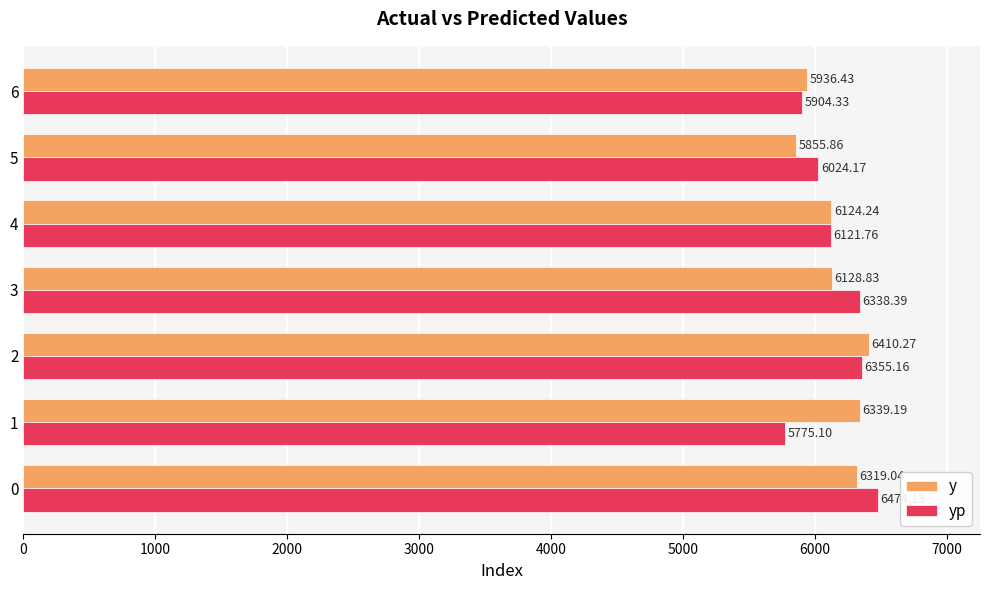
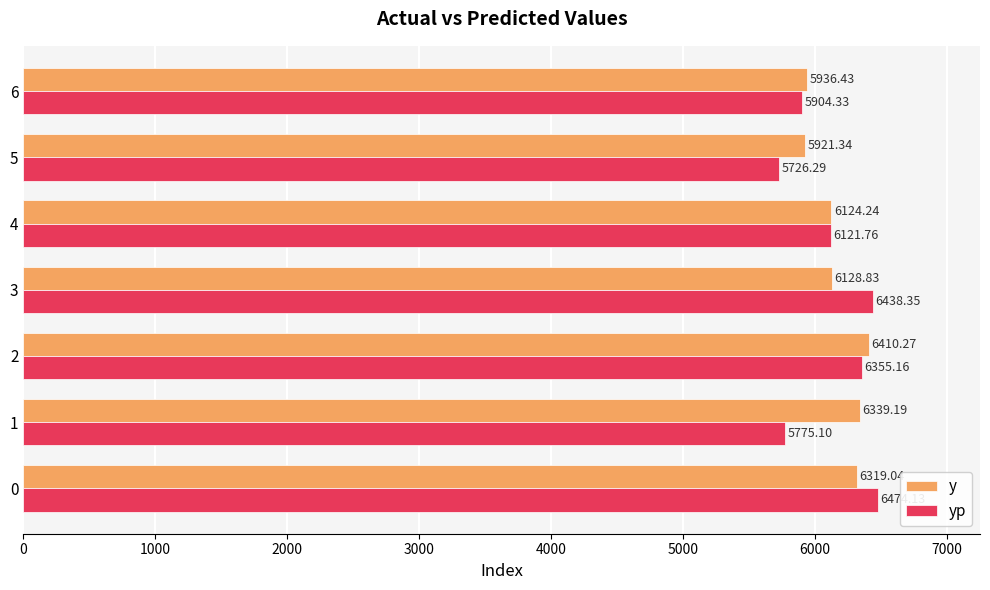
  {
    "y": {
      "6": 5936.43,
-     "5": 5855.86,
+     "5": 5921.34,
      "4": 6124.24,
      "3": 6128.83,
      "2": 6410.27,
      "1": 6339.19
    },
    "yp": {
      "6": 5904.33,
-     "5": 6024.17,
+     "5": 5726.29,
      "4": 6121.76,
-     "3": 6338.39,
+     "3": 6438.35,
      "2": 6355.16,
      "1": 5775.10
    }
  }
